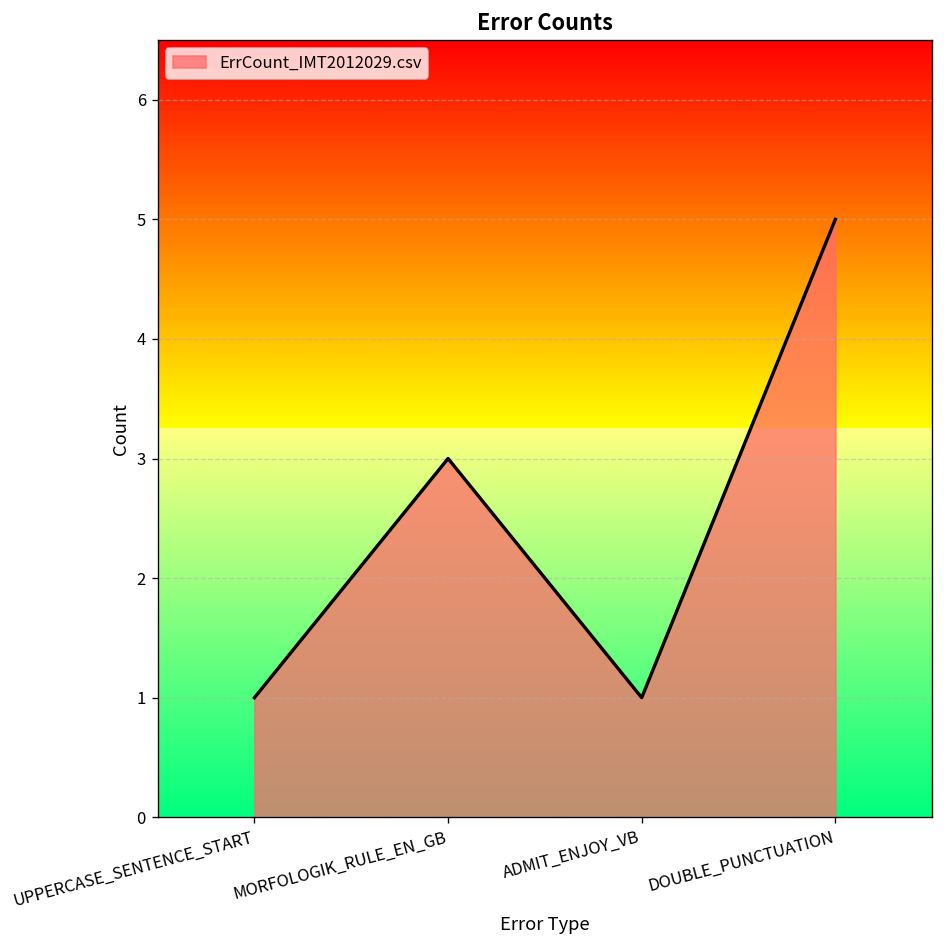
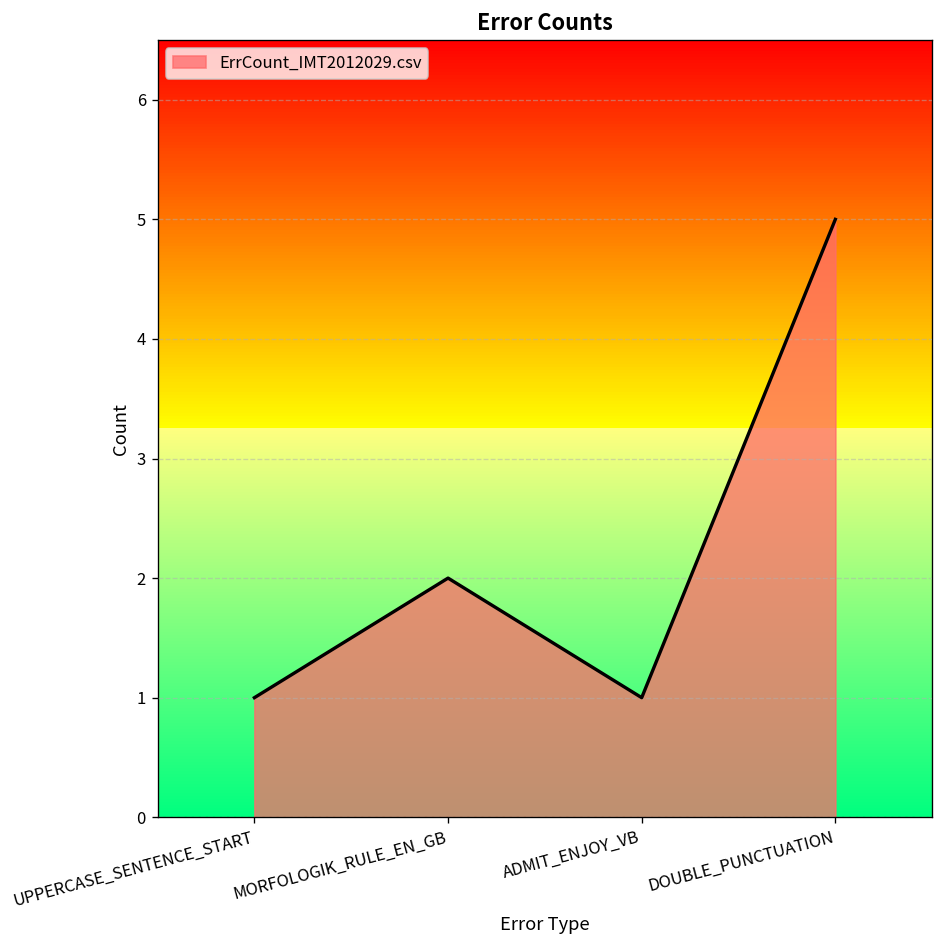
  {
    "UPPERCASE_SENTENCE_START": 1,
-   "MORFOLOGIK_RULE_EN_GB": 3,
+   "MORFOLOGIK_RULE_EN_GB": 2,
    "ADMIT_ENJOY_VB": 1,
    "DOUBLE_PUNCTUATION": 5
  }
